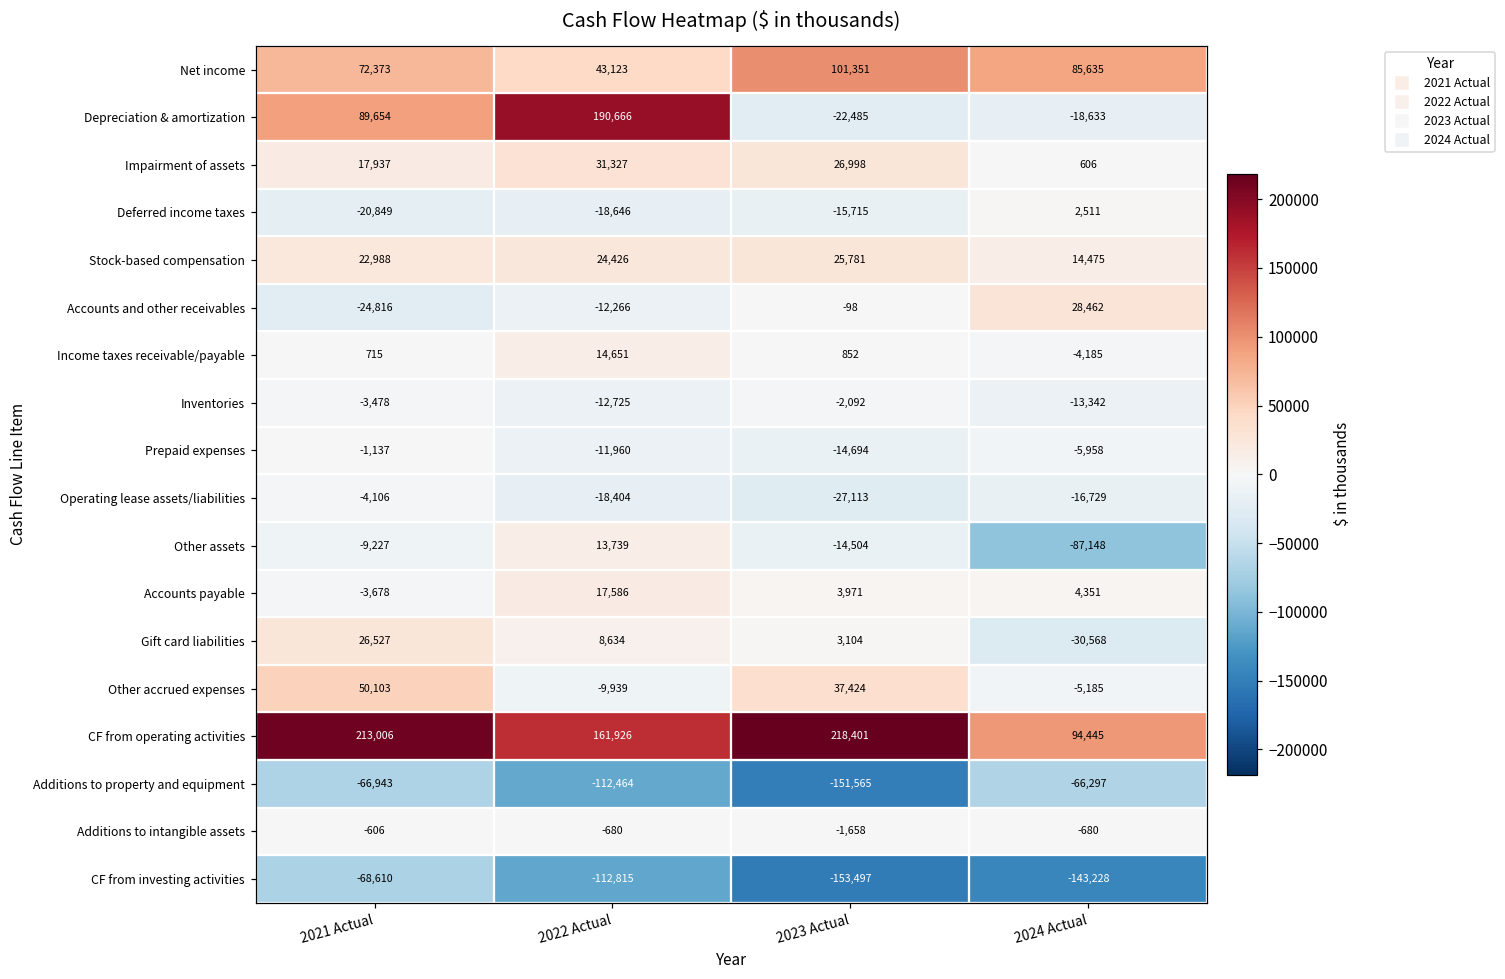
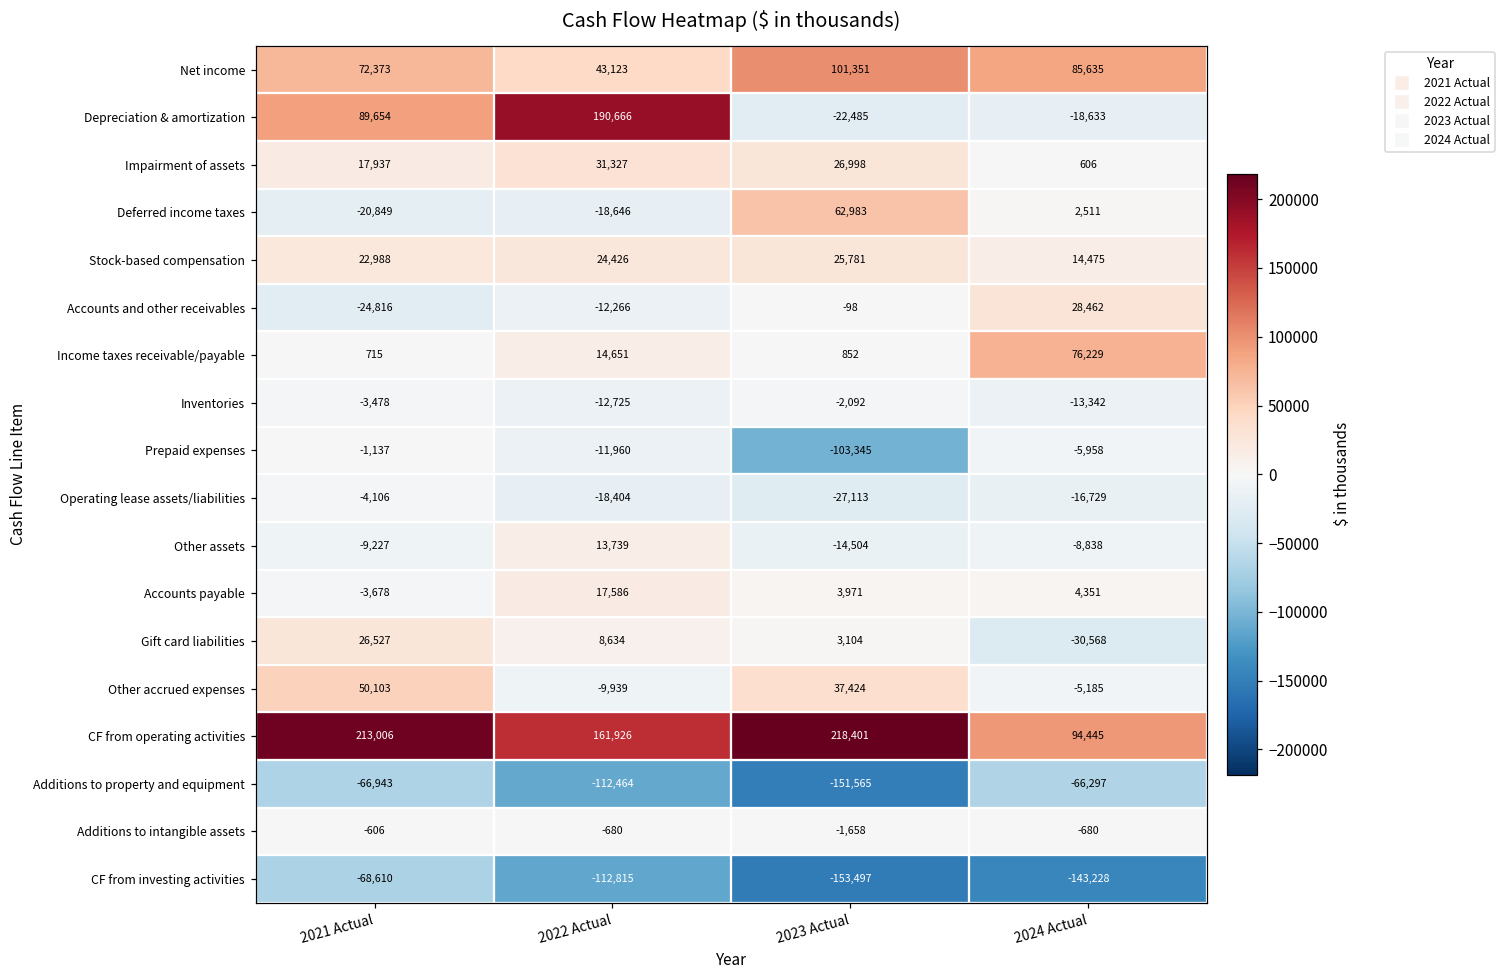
  {
    "Net income": {
      "2021 Actual": "72,373",
      "2022 Actual": "43,123",
      "2023 Actual": "101,351",
      "2024 Actual": "85,635"
    },
    "Depreciation & amortization": {
      "2021 Actual": "89,654",
      "2022 Actual": "190,666",
      "2023 Actual": "-22,485",
      "2024 Actual": "-18,633"
    },
    "Impairment of assets": {
      "2021 Actual": "17,937",
      "2022 Actual": "31,327",
      "2023 Actual": "26,998",
      "2024 Actual": "606"
    },
    "Deferred income taxes": {
      "2021 Actual": "-20,849",
      "2022 Actual": "-18,646",
-     "2023 Actual": "-15,715",
+     "2023 Actual": "62,983",
      "2024 Actual": "2,511"
    },
    "Stock-based compensation": {
      "2021 Actual": "22,988",
      "2022 Actual": "24,426",
      "2023 Actual": "25,781",
      "2024 Actual": "14,475"
    },
    "Accounts and other receivables": {
      "2021 Actual": "-24,816",
      "2022 Actual": "-12,266",
      "2023 Actual": "-98",
      "2024 Actual": "28,462"
    },
    "Income taxes receivable/payable": {
      "2021 Actual": "715",
      "2022 Actual": "14,651",
      "2023 Actual": "852",
-     "2024 Actual": "-4,185"
+     "2024 Actual": "76,229"
    },
    "Inventories": {
      "2021 Actual": "-3,478",
      "2022 Actual": "-12,725",
      "2023 Actual": "-2,092",
      "2024 Actual": "-13,342"
    },
    "Prepaid expenses": {
      "2021 Actual": "-1,137",
      "2022 Actual": "-11,960",
-     "2023 Actual": "-14,694",
+     "2023 Actual": "-103,345",
      "2024 Actual": "-5,958"
    },
    "Operating lease assets/liabilities": {
      "2021 Actual": "-4,106",
      "2022 Actual": "-18,404",
      "2023 Actual": "-27,113",
      "2024 Actual": "-16,729"
    },
    "Other assets": {
      "2021 Actual": "-9,227",
      "2022 Actual": "13,739",
      "2023 Actual": "-14,504",
-     "2024 Actual": "-87,148"
+     "2024 Actual": "-8,838"
    },
    "Accounts payable": {
      "2021 Actual": "-3,678",
      "2022 Actual": "17,586",
      "2023 Actual": "3,971",
      "2024 Actual": "4,351"
    },
    "Gift card liabilities": {
      "2021 Actual": "26,527",
      "2022 Actual": "8,634",
      "2023 Actual": "3,104",
      "2024 Actual": "-30,568"
    },
    "Other accrued expenses": {
      "2021 Actual": "50,103",
      "2022 Actual": "-9,939",
      "2023 Actual": "37,424",
      "2024 Actual": "-5,185"
    },
    "CF from operating activities": {
      "2021 Actual": "213,006",
      "2022 Actual": "161,926",
      "2023 Actual": "218,401",
      "2024 Actual": "94,445"
    },
    "Additions to property and equipment": {
      "2021 Actual": "-66,943",
      "2022 Actual": "-112,464",
      "2023 Actual": "-151,565",
      "2024 Actual": "-66,297"
    },
    "Additions to intangible assets": {
      "2021 Actual": "-606",
      "2022 Actual": "-680",
      "2023 Actual": "-1,658",
      "2024 Actual": "-680"
    },
    "CF from investing activities": {
      "2021 Actual": "-68,610",
      "2022 Actual": "-112,815",
      "2023 Actual": "-153,497",
      "2024 Actual": "-143,228"
    }
  }
